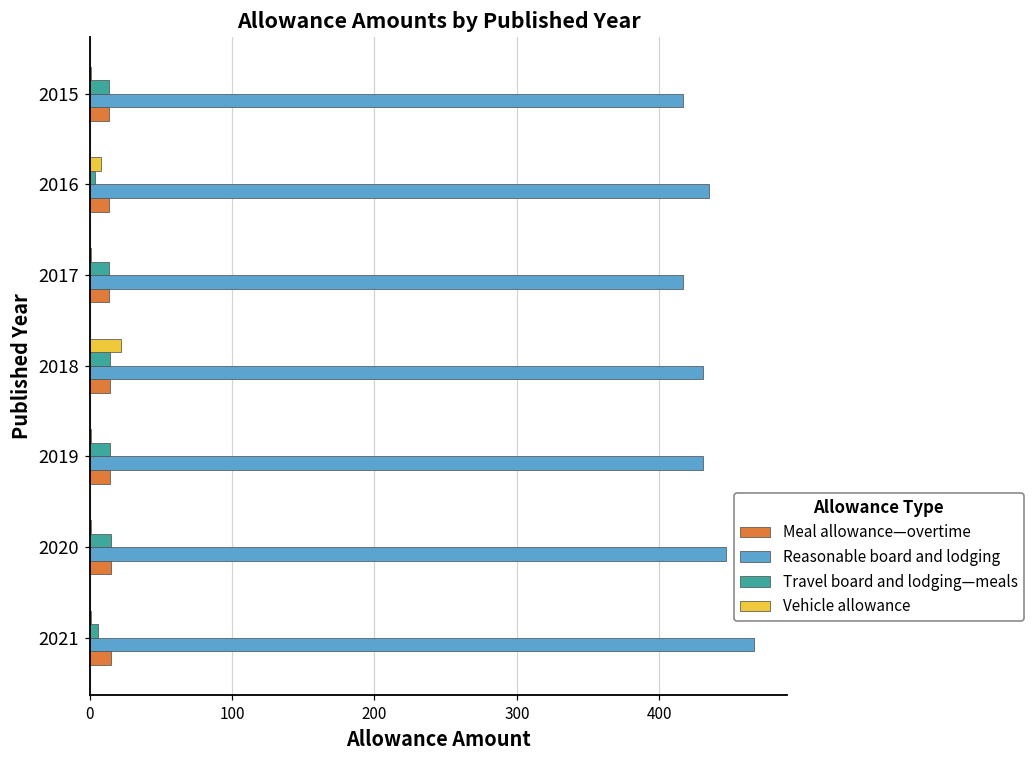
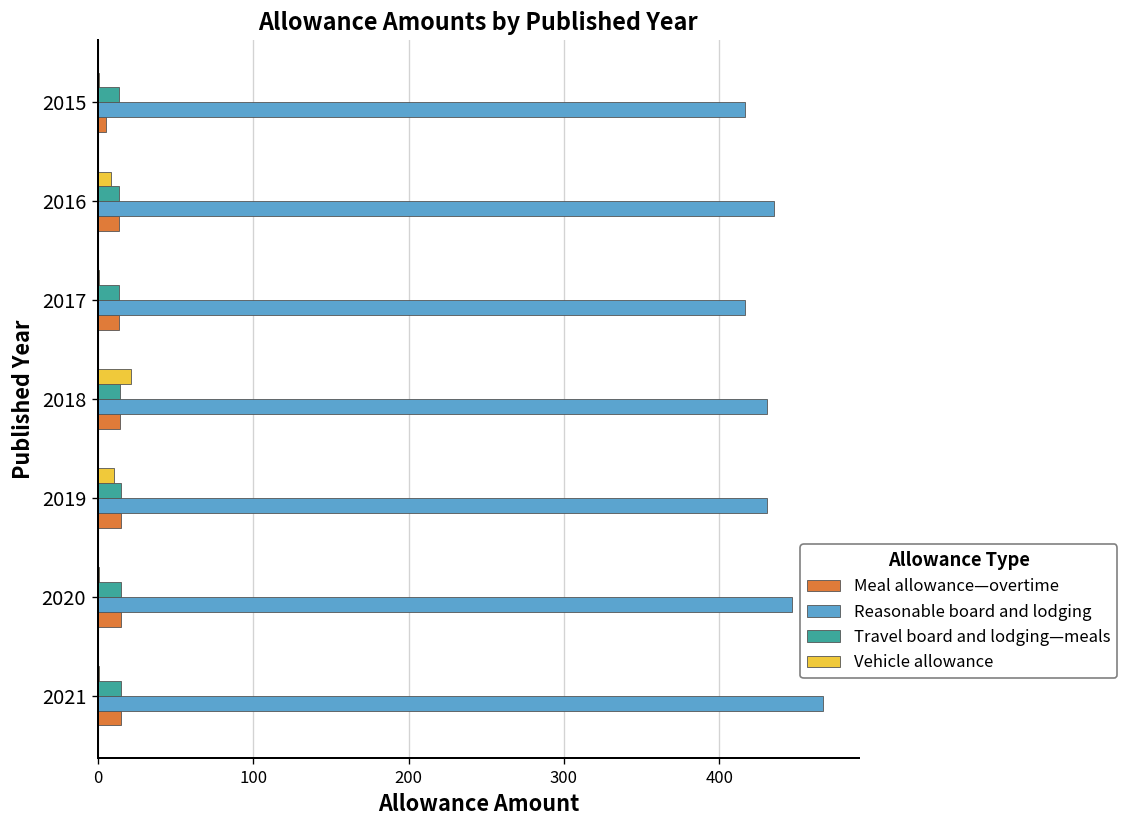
  {
    "Meal allowance—overtime": {
-     "2015": 13,
+     "2015": 5,
      "2016": 14,
      "2017": 14,
      "2018": 14,
      "2019": 15,
      "2020": 15,
      "2021": 15
    },
    "Reasonable board and lodging": {
      "2015": 416,
      "2016": 435,
      "2017": 416,
      "2018": 431,
      "2019": 431,
      "2020": 447,
      "2021": 467
    },
    "Travel board and lodging—meals": {
      "2015": 13,
-     "2016": 4,
+     "2016": 14,
      "2017": 14,
      "2018": 14,
      "2019": 15,
      "2020": 15,
-     "2021": 6
+     "2021": 15
    },
    "Vehicle allowance": {
      "2016": 8,
      "2018": 22,
-     "2019": 1
+     "2019": 10
    }
  }
